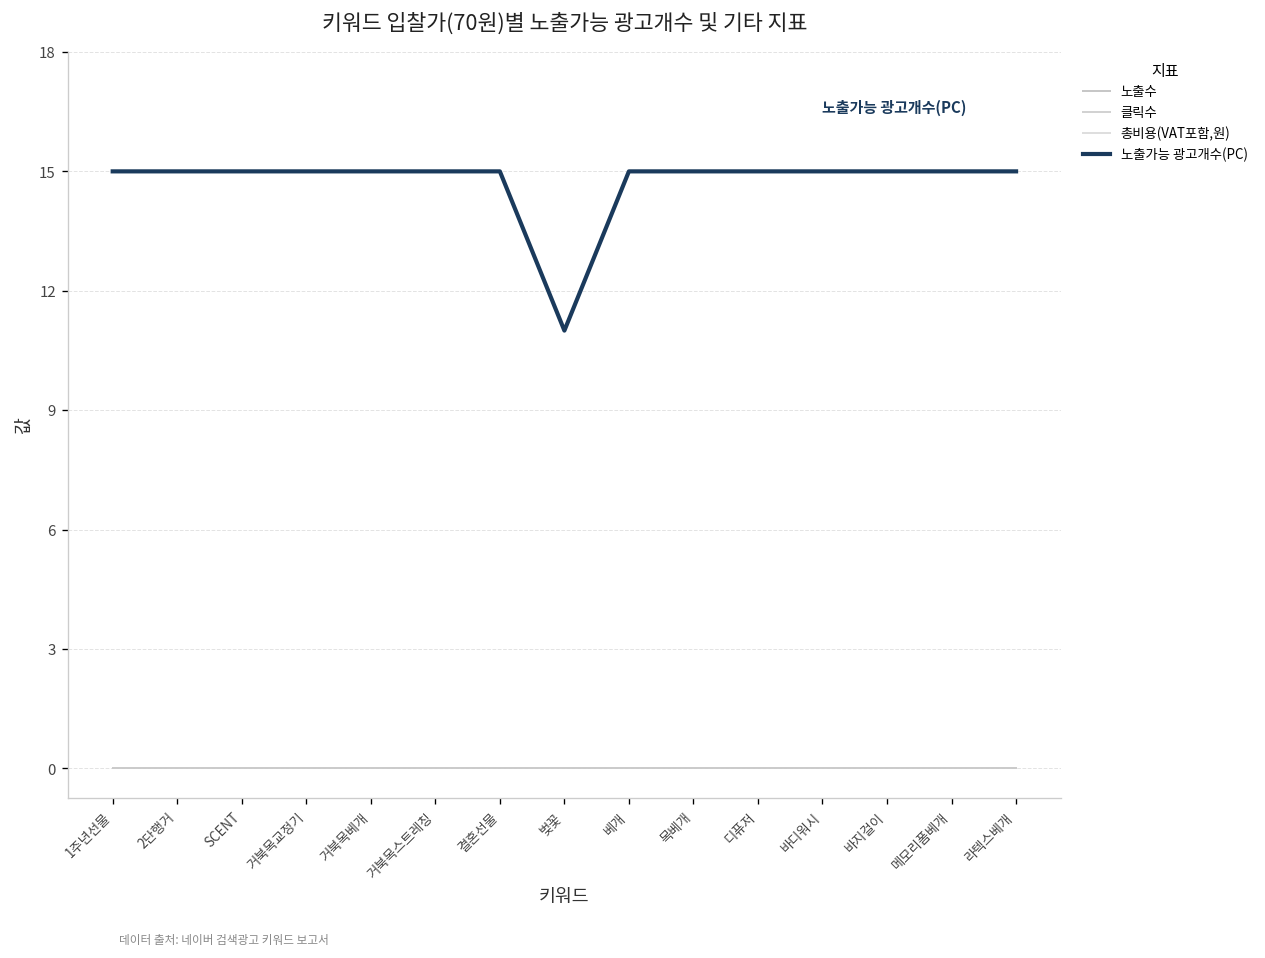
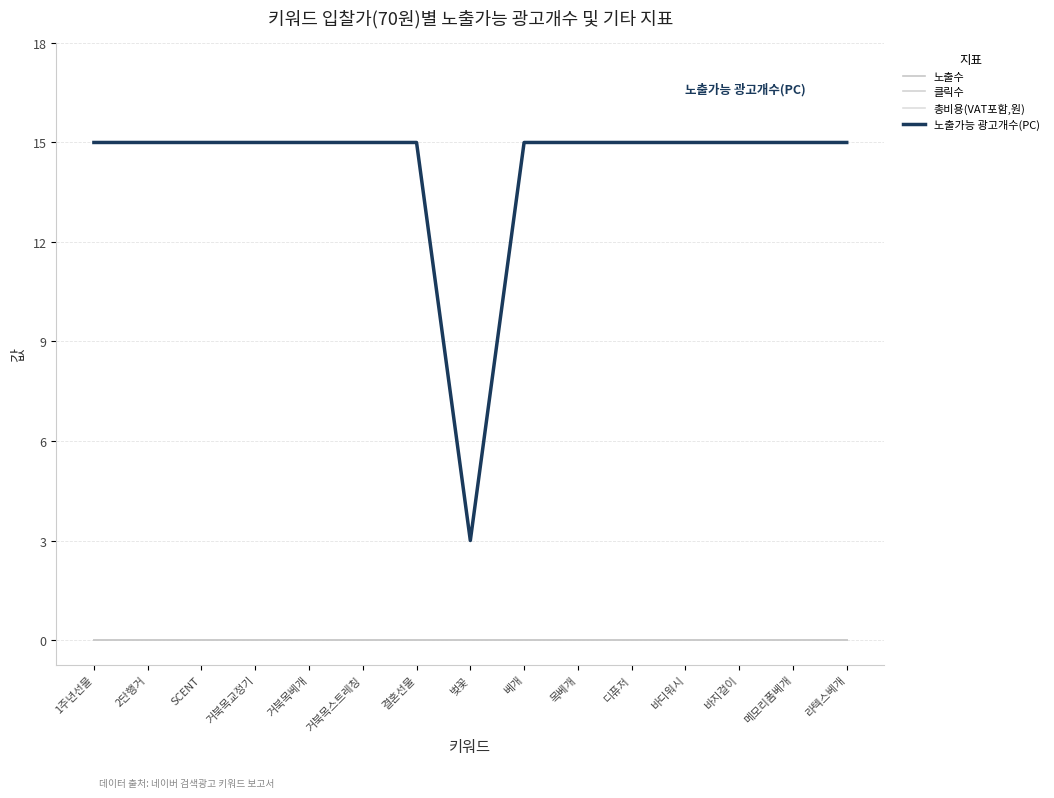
  {
    "총비용(VAT포함,원)": {
      "1주년선물": 0,
      "2단행거": 0,
      "SCENT": 0,
      "거북목교정기": 0,
      "거북목베개": 0,
      "거북목스트레칭": 0,
      "결혼선물": 0,
      "벚꽃": 0,
      "베개": 0,
      "목베개": 0,
      "디퓨저": 0,
      "바디워시": 0,
      "바지걸이": 0,
      "메모리폼베개": 0,
      "라텍스베개": 0
    },
    "노출가능 광고개수(PC)": {
      "1주년선물": 15,
      "2단행거": 15,
      "SCENT": 15,
      "거북목교정기": 15,
      "거북목베개": 15,
      "거북목스트레칭": 15,
      "결혼선물": 15,
-     "벚꽃": 11,
+     "벚꽃": 3,
      "베개": 15,
      "목베개": 15,
      "디퓨저": 15,
      "바디워시": 15,
      "바지걸이": 15,
      "메모리폼베개": 15,
      "라텍스베개": 15
    }
  }
